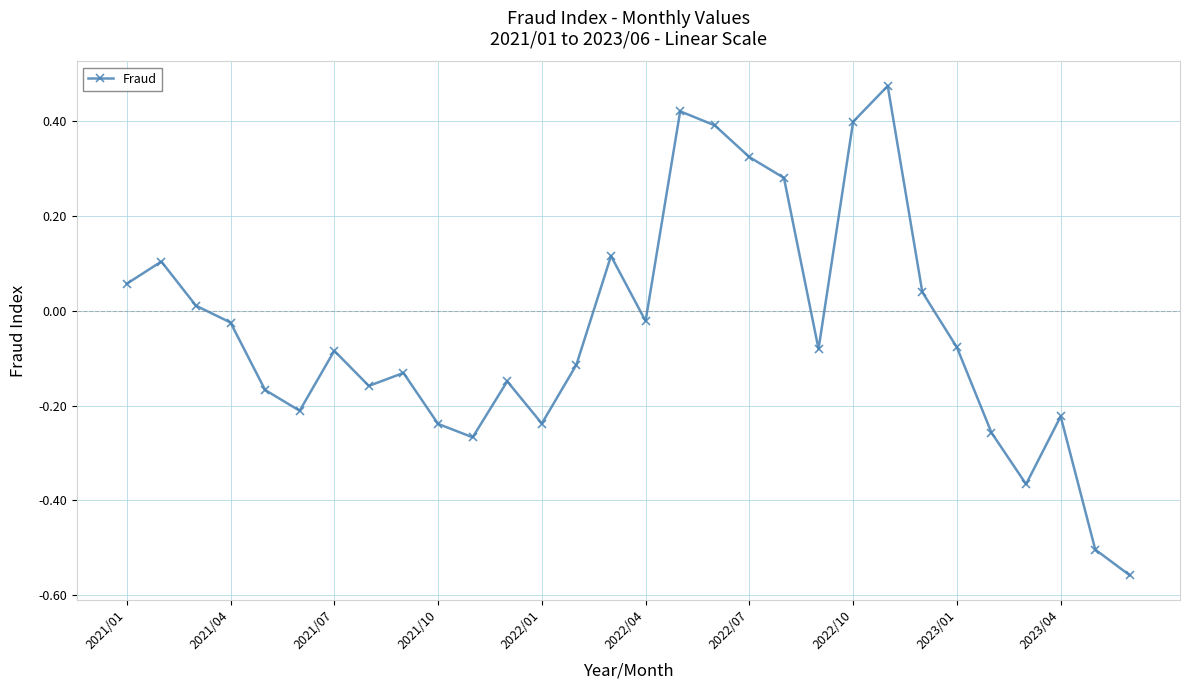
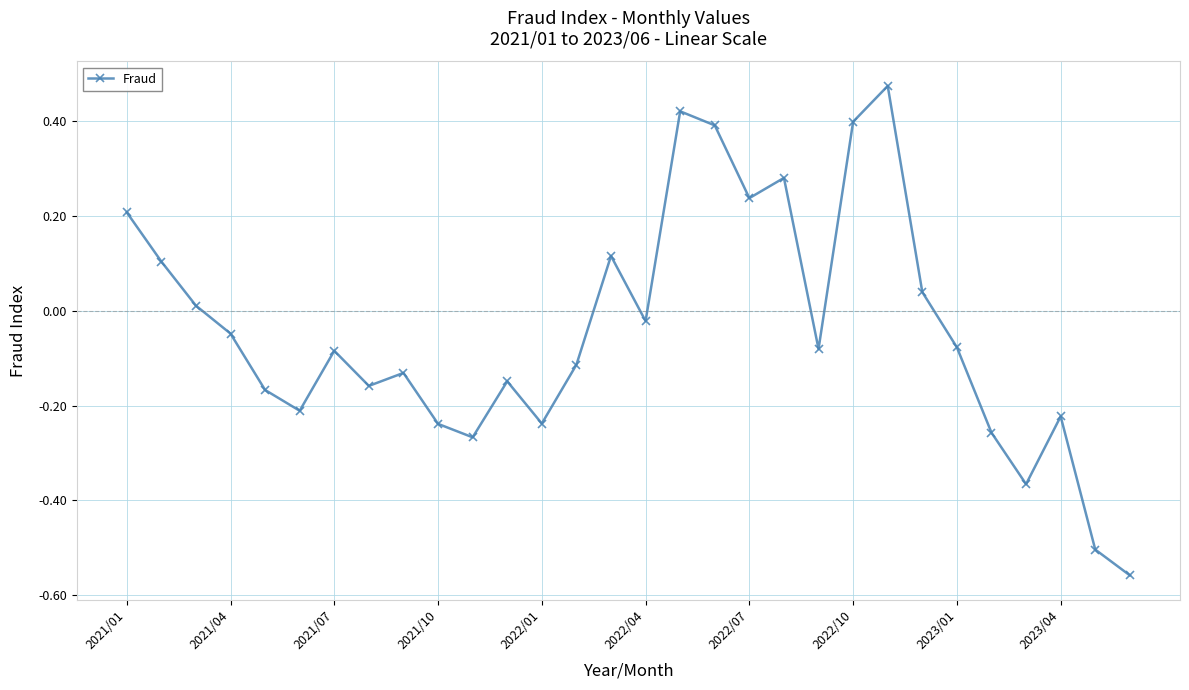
  {
-   "2021/01": 0.06,
-   "2021/04": -0.02,
+   "2021/01": 0.21,
+   "2021/04": -0.05,
    "2021/07": -0.08,
    "2021/10": -0.24,
    "2022/01": -0.24,
    "2022/04": -0.02,
-   "2022/07": 0.32,
+   "2022/07": 0.24,
    "2022/10": 0.40,
    "2023/01": -0.08,
    "2023/04": -0.22
  }
